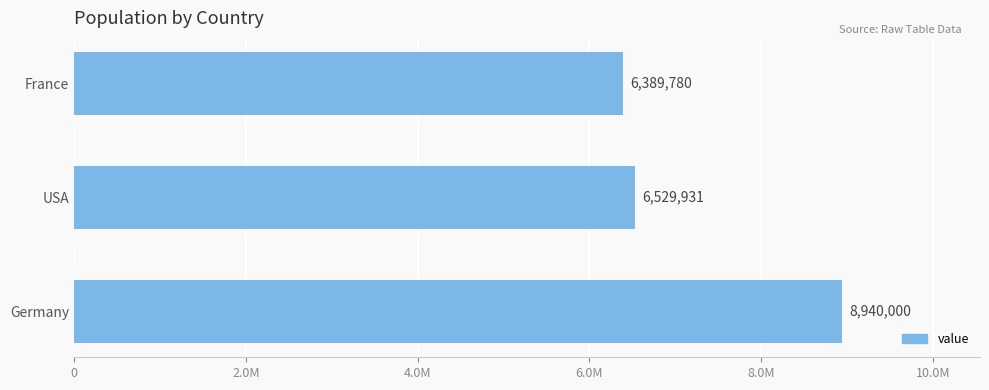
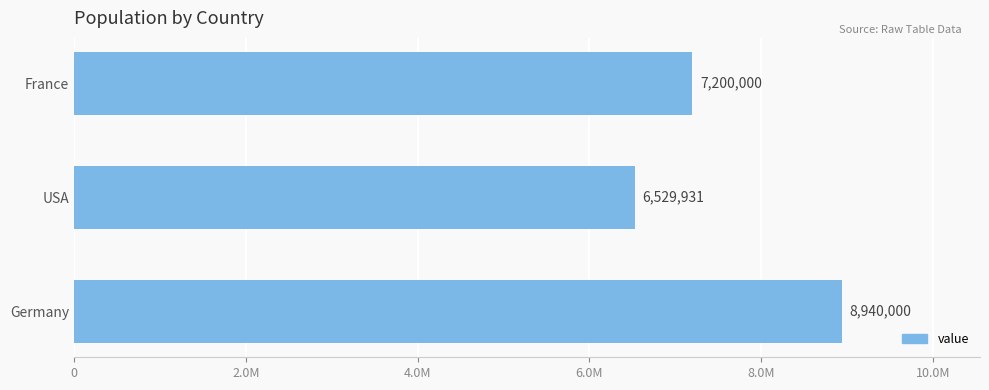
  {
-   "France": "6,389,780",
+   "France": "7,200,000",
    "USA": "6,529,931",
    "Germany": "8,940,000"
  }
